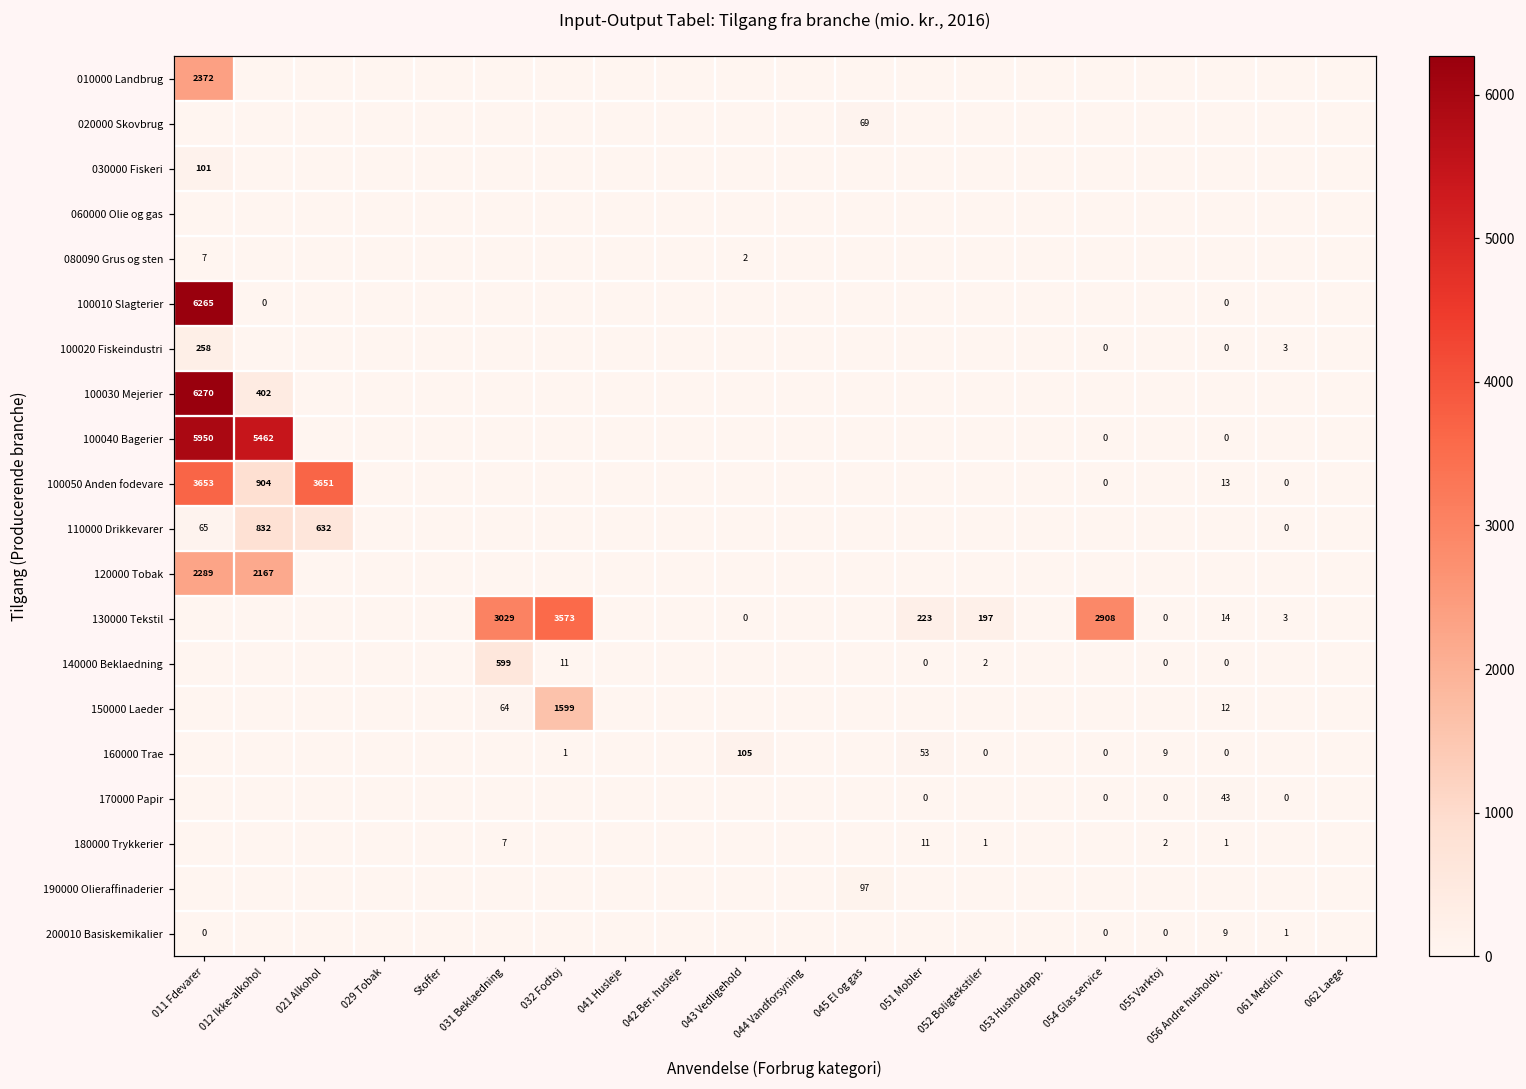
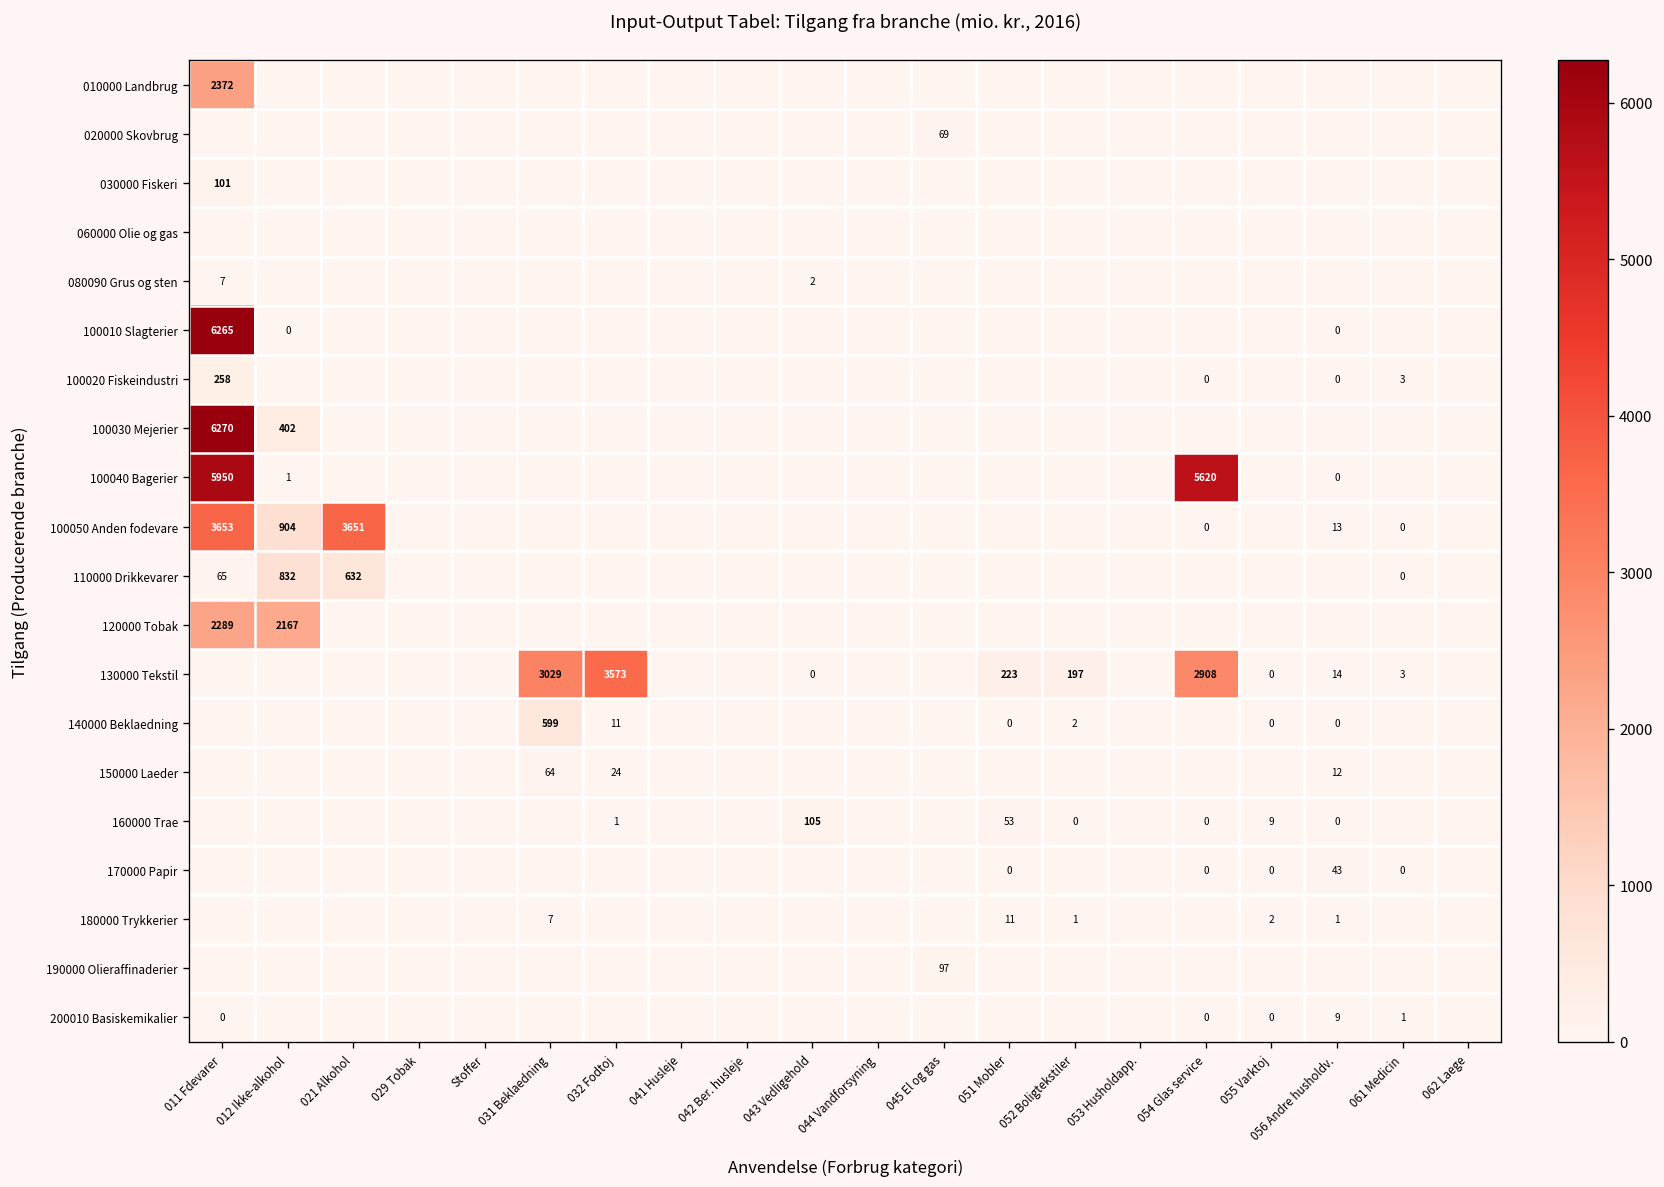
  {
    "010000 Landbrug": {
      "011 Fdevarer": 2372
    },
    "020000 Skovbrug": {
      "045 El og gas": 69
    },
    "030000 Fiskeri": {
      "011 Fdevarer": 101
    },
    "080090 Grus og sten": {
      "011 Fdevarer": 7,
      "043 Vedligehold": 2
    },
    "100010 Slagterier": {
      "011 Fdevarer": 6265,
      "012 Ikke-alkohol": 0,
      "056 Andre husholdv.": 0
    },
    "100020 Fiskeindustri": {
      "011 Fdevarer": 258,
      "054 Glas service": 0,
      "056 Andre husholdv.": 0,
      "061 Medicin": 3
    },
    "100030 Mejerier": {
      "011 Fdevarer": 6270,
      "012 Ikke-alkohol": 402
    },
    "100040 Bagerier": {
      "011 Fdevarer": 5950,
-     "012 Ikke-alkohol": 5462,
-     "054 Glas service": 0,
+     "012 Ikke-alkohol": 1,
+     "054 Glas service": 5620,
      "056 Andre husholdv.": 0
    },
    "100050 Anden fodevare": {
      "011 Fdevarer": 3653,
      "012 Ikke-alkohol": 904,
      "021 Alkohol": 3651,
      "054 Glas service": 0,
      "056 Andre husholdv.": 13,
      "061 Medicin": 0
    },
    "110000 Drikkevarer": {
      "011 Fdevarer": 65,
      "012 Ikke-alkohol": 832,
      "021 Alkohol": 632,
      "061 Medicin": 0
    },
    "120000 Tobak": {
      "011 Fdevarer": 2289,
      "012 Ikke-alkohol": 2167
    },
    "130000 Tekstil": {
      "031 Beklaedning": 3029,
      "032 Fodtoj": 3573,
      "043 Vedligehold": 0,
      "051 Mobler": 223,
      "052 Boligtekstiler": 197,
      "054 Glas service": 2908,
      "055 Varktoj": 0,
      "056 Andre husholdv.": 14,
      "061 Medicin": 3
    },
    "140000 Beklaedning": {
      "031 Beklaedning": 599,
      "032 Fodtoj": 11,
      "051 Mobler": 0,
      "052 Boligtekstiler": 2,
      "055 Varktoj": 0,
      "056 Andre husholdv.": 0
    },
    "150000 Laeder": {
      "031 Beklaedning": 64,
-     "032 Fodtoj": 1599,
+     "032 Fodtoj": 24,
      "056 Andre husholdv.": 12
    },
    "160000 Trae": {
      "032 Fodtoj": 1,
      "043 Vedligehold": 105,
      "051 Mobler": 53,
      "052 Boligtekstiler": 0,
      "054 Glas service": 0,
      "055 Varktoj": 9,
      "056 Andre husholdv.": 0
    },
    "170000 Papir": {
      "051 Mobler": 0,
      "054 Glas service": 0,
      "055 Varktoj": 0,
      "056 Andre husholdv.": 43,
      "061 Medicin": 0
    },
    "180000 Trykkerier": {
      "031 Beklaedning": 7,
      "051 Mobler": 11,
      "052 Boligtekstiler": 1,
      "055 Varktoj": 2,
      "056 Andre husholdv.": 1
    },
    "190000 Olieraffinaderier": {
      "045 El og gas": 97
    },
    "200010 Basiskemikalier": {
      "011 Fdevarer": 0,
      "054 Glas service": 0,
      "055 Varktoj": 0,
      "056 Andre husholdv.": 9,
      "061 Medicin": 1
    }
  }
